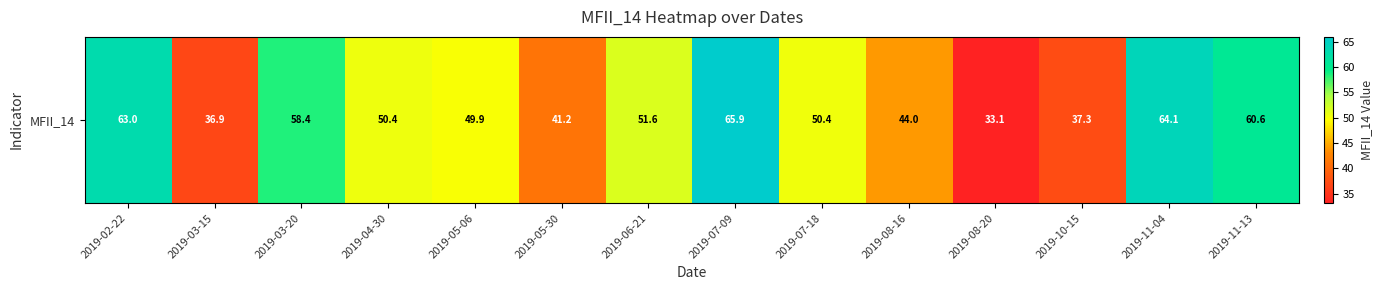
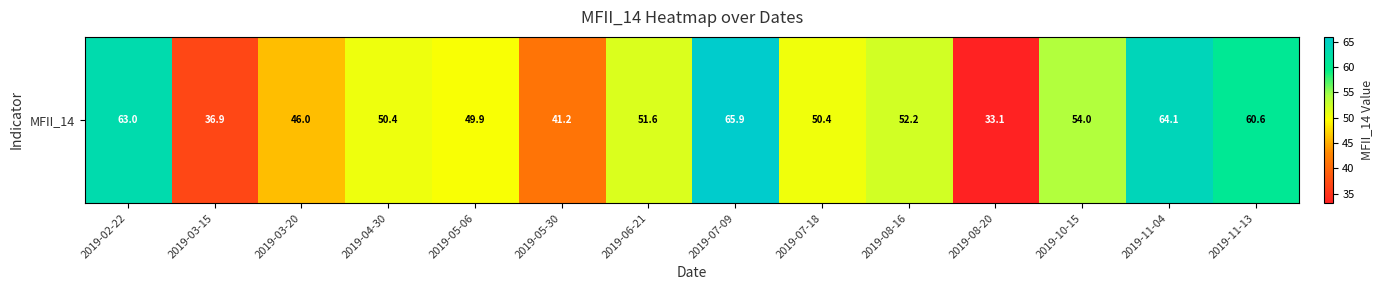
  {
    "MFII_14": {
      "2019-02-22": 63.0,
      "2019-03-15": 36.9,
-     "2019-03-20": 58.4,
+     "2019-03-20": 46.0,
      "2019-04-30": 50.4,
      "2019-05-06": 49.9,
      "2019-05-30": 41.2,
      "2019-06-21": 51.6,
      "2019-07-09": 65.9,
      "2019-07-18": 50.4,
-     "2019-08-16": 44.0,
+     "2019-08-16": 52.2,
      "2019-08-20": 33.1,
-     "2019-10-15": 37.3,
+     "2019-10-15": 54.0,
      "2019-11-04": 64.1,
      "2019-11-13": 60.6
    }
  }
